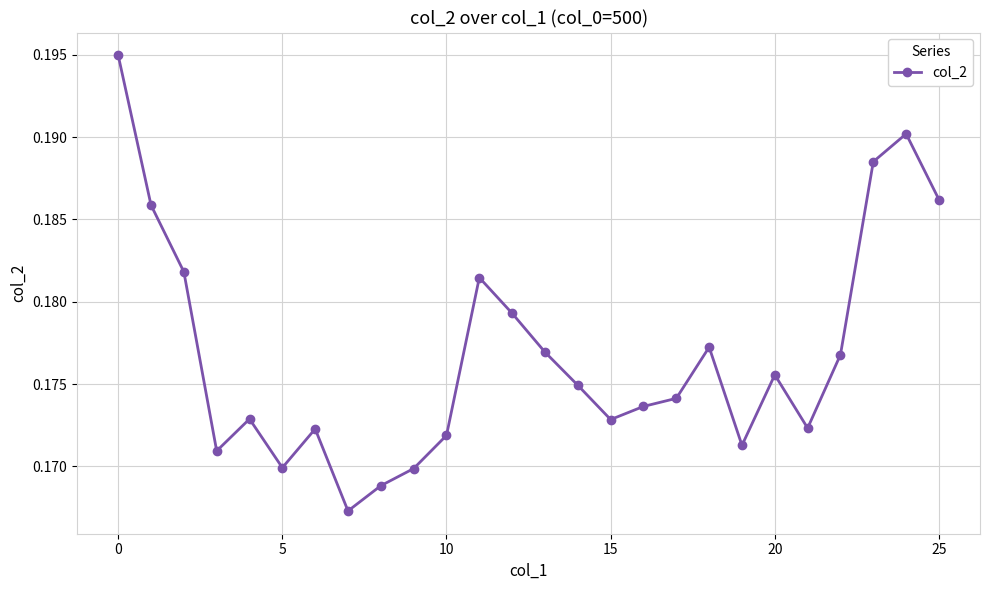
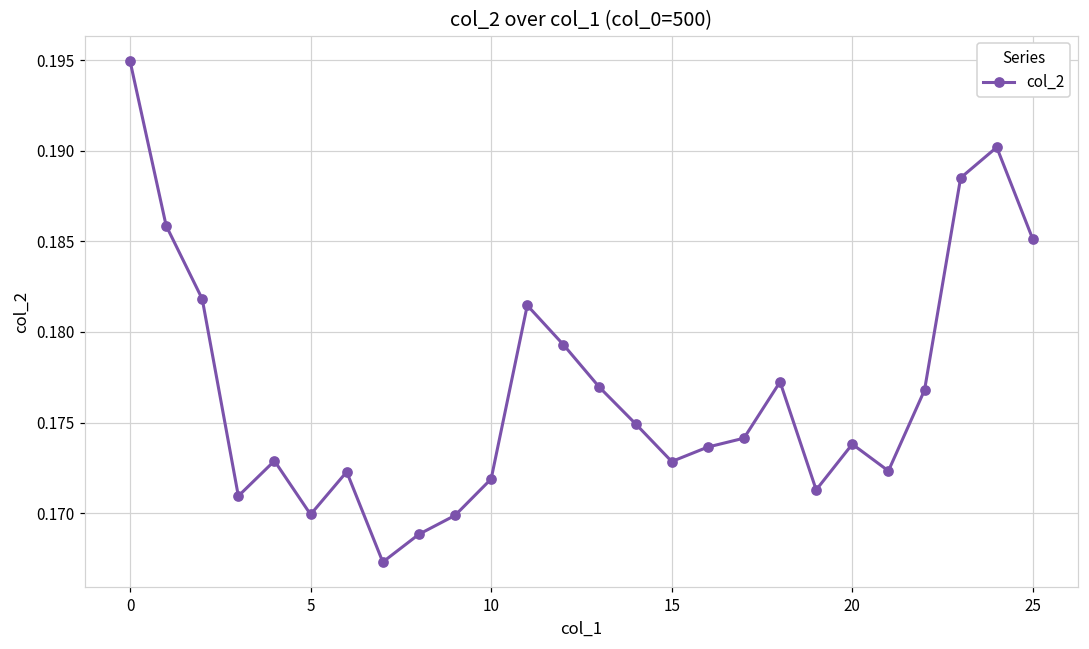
  {
    "0": 0.1950,
    "5": 0.1699,
    "10": 0.1719,
    "15": 0.1728,
-   "20": 0.1756,
-   "25": 0.1862
+   "20": 0.1738,
+   "25": 0.1851
  }
